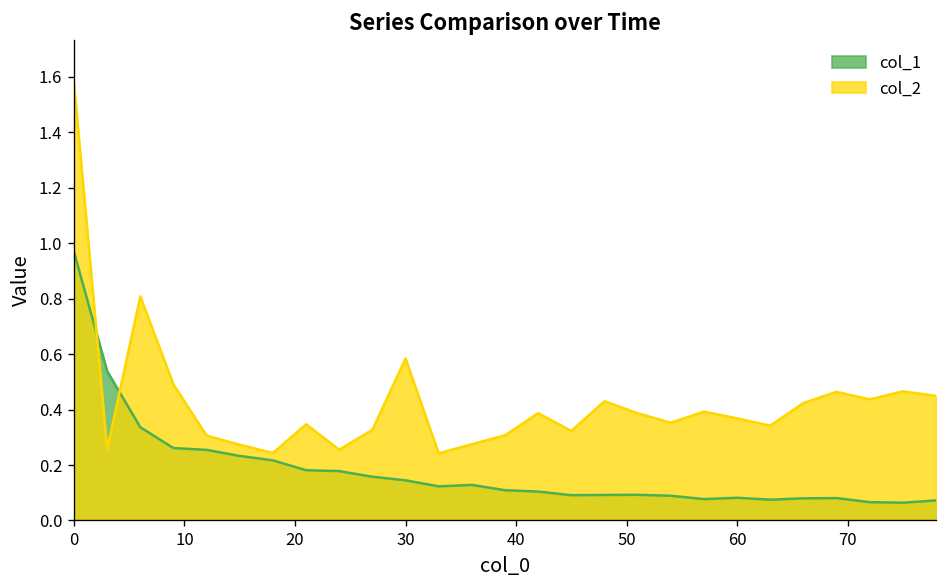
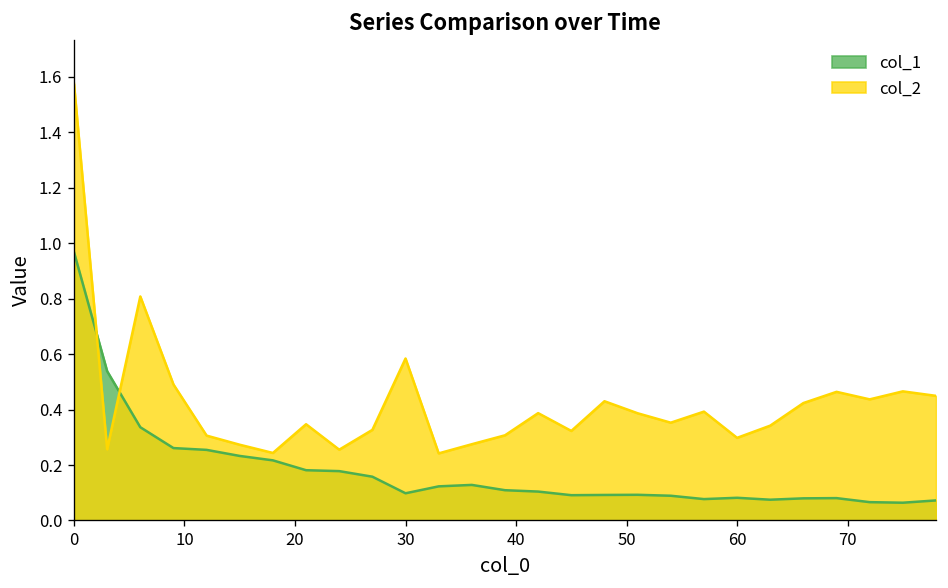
  {
    "col_1": {
      "0": 0.97,
-     "30": 0.14,
+     "30": 0.10,
      "60": 0.08
    },
    "col_2": {
      "0": 1.58,
      "30": 0.58,
-     "60": 0.37
+     "60": 0.30
    }
  }
